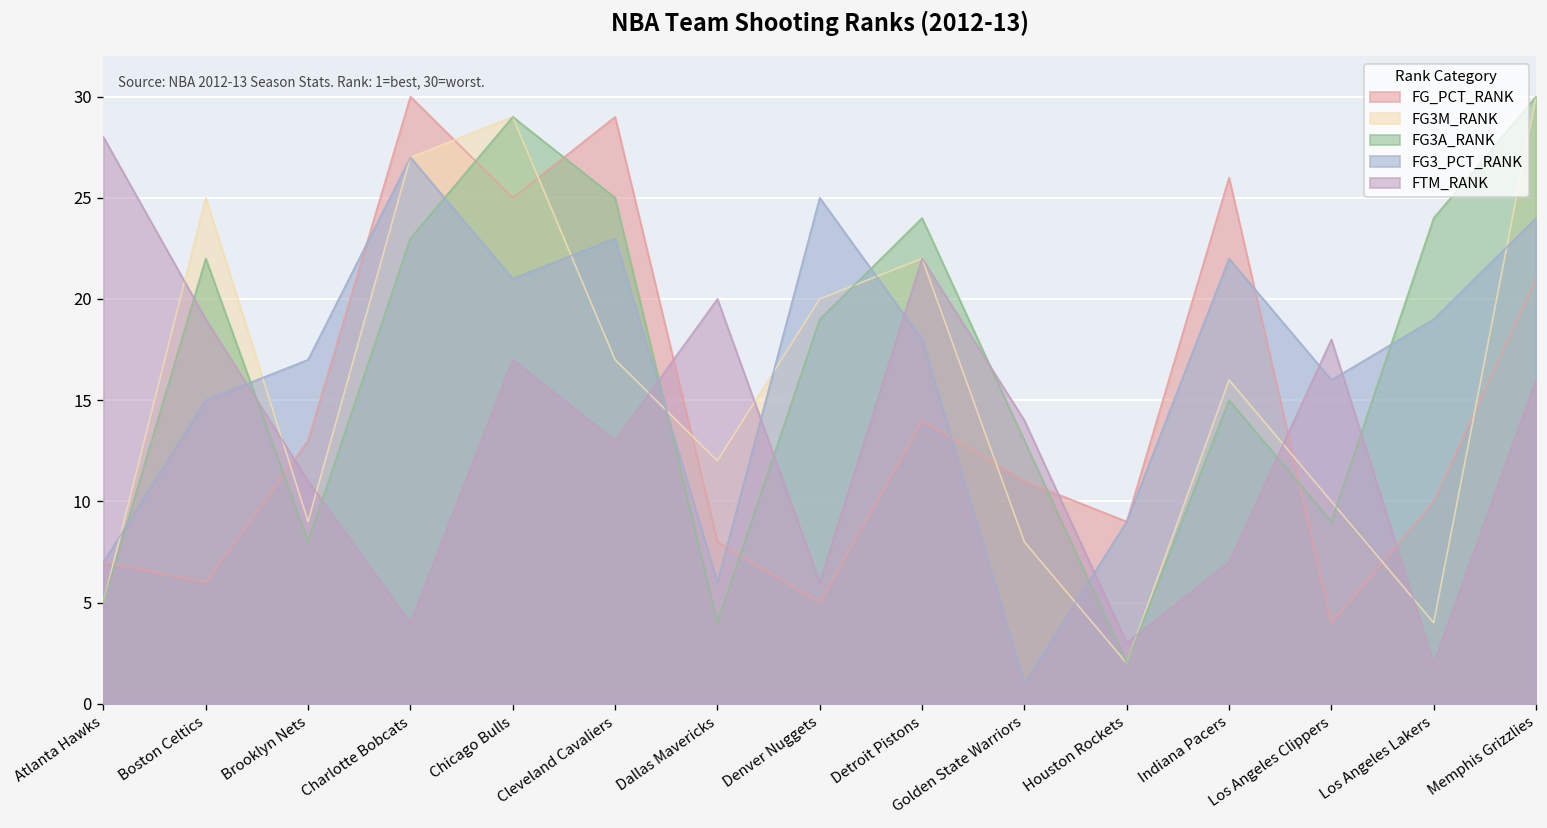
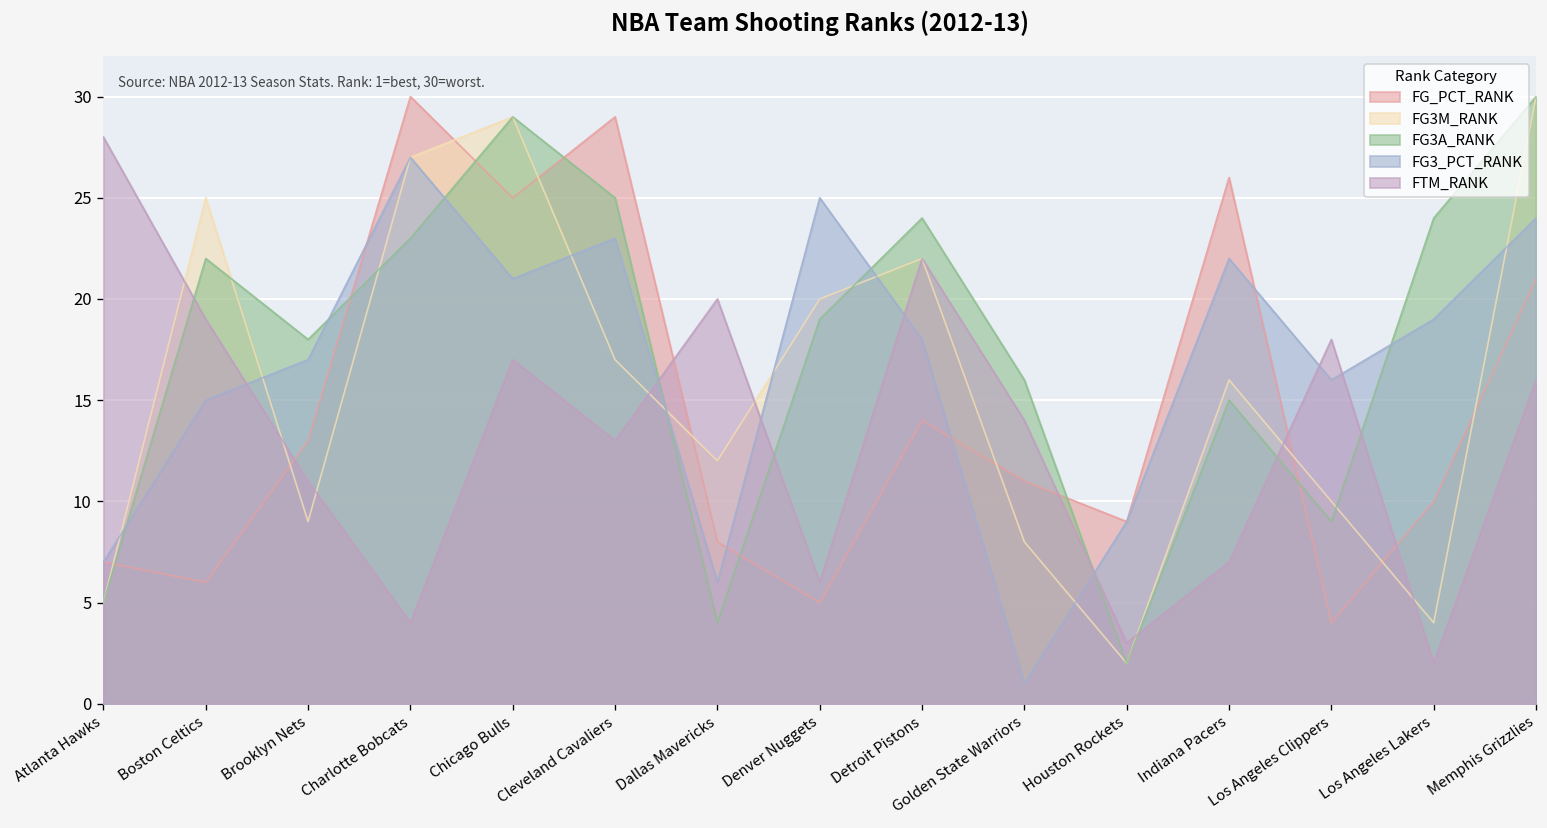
  {
    "FG3A_RANK": {
      "Boston Celtics": 22,
-     "Brooklyn Nets": 8,
+     "Brooklyn Nets": 18,
      "Charlotte Bobcats": 23,
      "Cleveland Cavaliers": 25,
      "Dallas Mavericks": 4,
      "Denver Nuggets": 19,
      "Detroit Pistons": 24,
-     "Golden State Warriors": 13,
+     "Golden State Warriors": 16,
      "Indiana Pacers": 15,
      "Los Angeles Clippers": 9,
      "Los Angeles Lakers": 24
    }
  }
